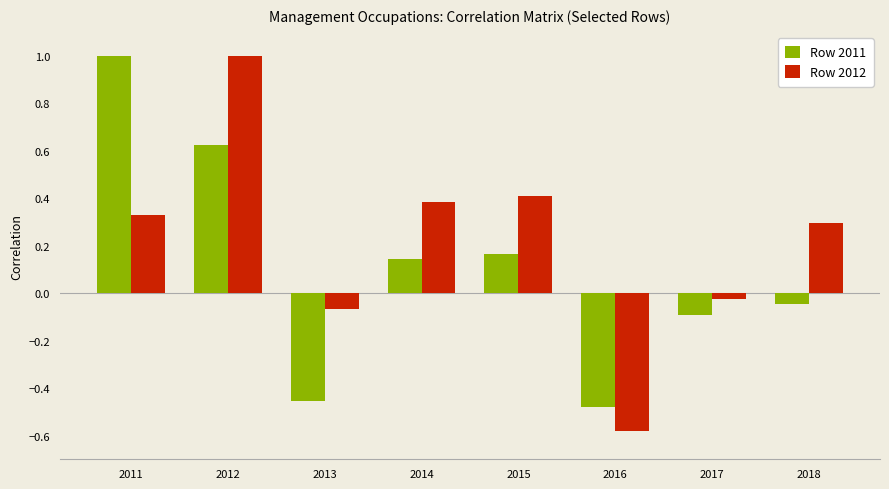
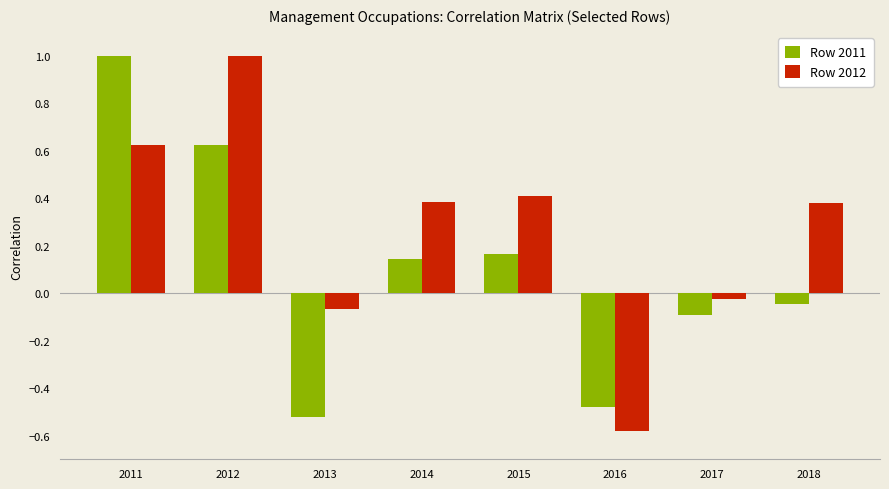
  {
    "Row 2011": {
      "2011": 1.00,
      "2012": 0.62,
-     "2013": -0.45,
+     "2013": -0.52,
      "2014": 0.14,
      "2015": 0.16,
      "2016": -0.48,
      "2017": -0.09,
      "2018": -0.05
    },
    "Row 2012": {
-     "2011": 0.33,
+     "2011": 0.62,
      "2012": 1.00,
      "2013": -0.07,
      "2014": 0.38,
      "2015": 0.41,
      "2016": -0.58,
      "2017": -0.02,
-     "2018": 0.30
+     "2018": 0.38
    }
  }
